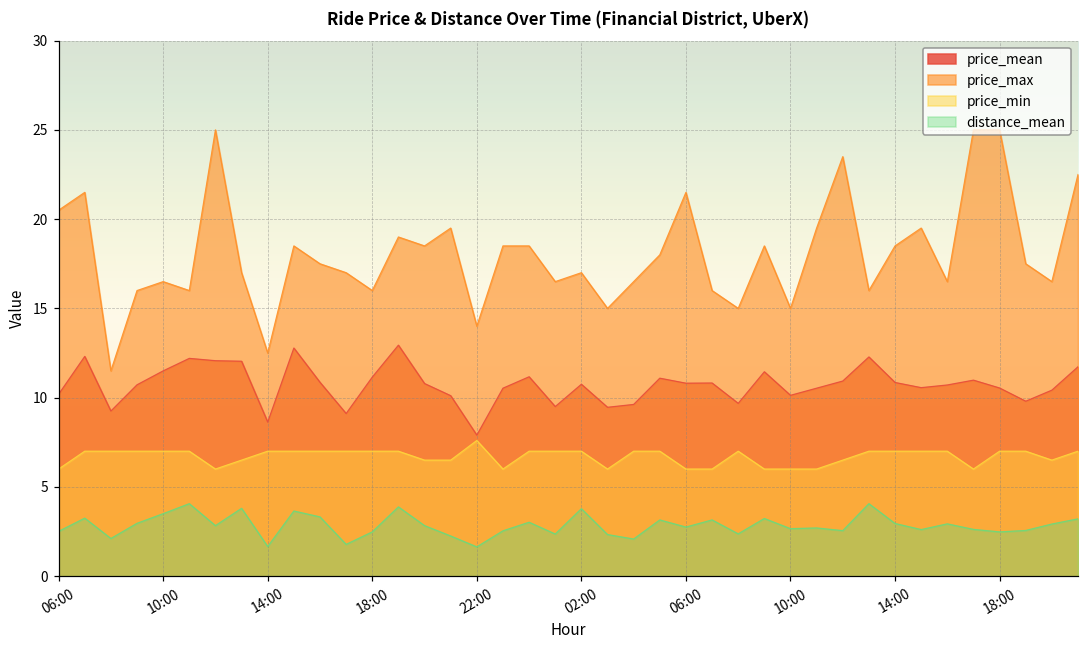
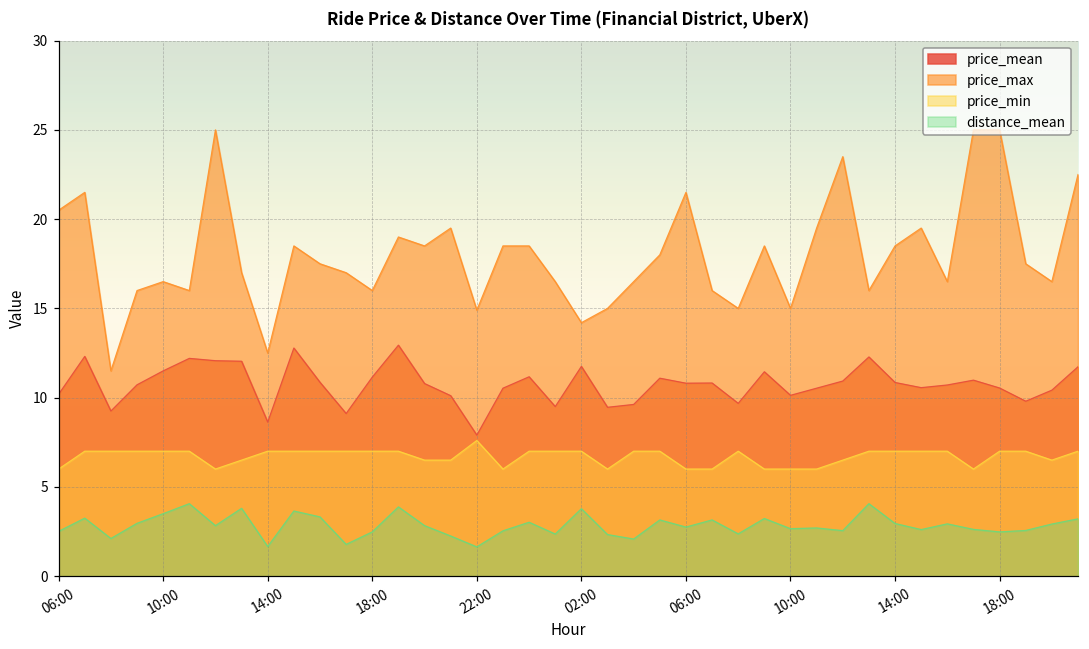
  {
    "price_mean": {
      "22:00": 7.9,
-     "02:00": 10.8
+     "02:00": 11.8
    },
    "price_max": {
-     "22:00": 14.0,
-     "02:00": 17.0
+     "22:00": 14.9,
+     "02:00": 14.2
    },
    "price_min": {
      "22:00": 7.6,
      "02:00": 7.0
    },
    "distance_mean": {
      "22:00": 1.6,
      "02:00": 3.8
    }
  }
